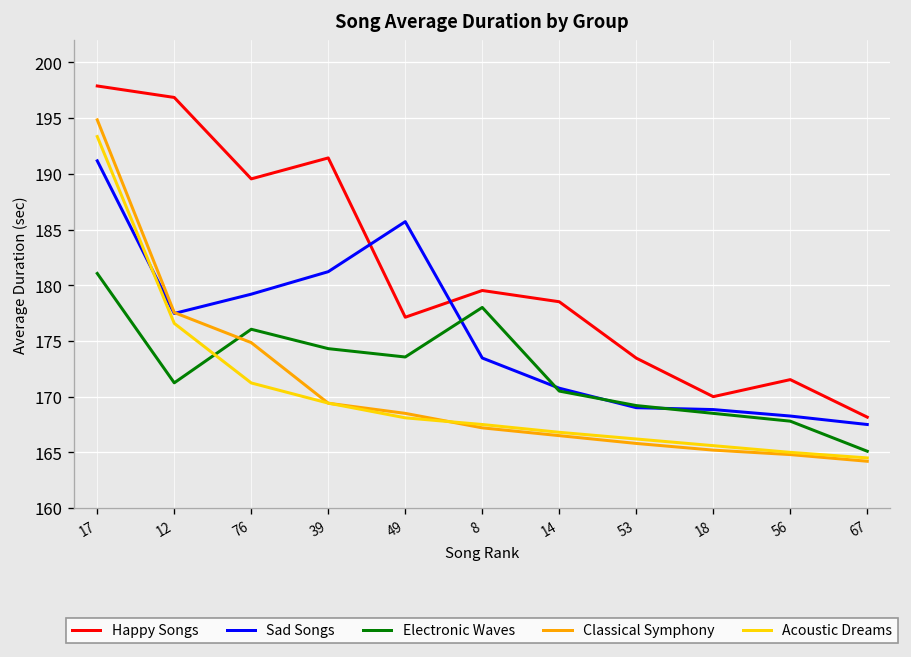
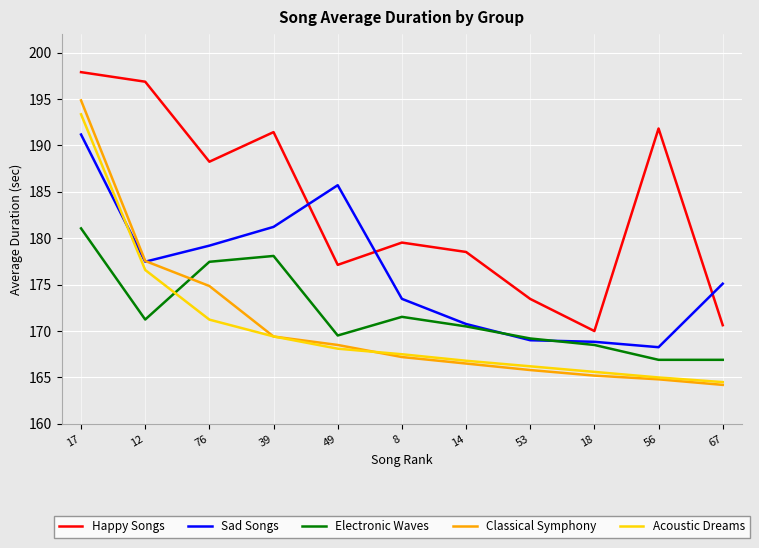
  {
    "Happy Songs": {
      "17": 198,
      "12": 197,
-     "76": 190,
+     "76": 188,
      "39": 191,
      "49": 177,
      "8": 180,
      "14": 179,
      "53": 173,
      "18": 170,
-     "56": 172,
-     "67": 168
+     "56": 192,
+     "67": 171
    },
    "Sad Songs": {
      "17": 191,
      "76": 179,
      "39": 181,
      "49": 186,
      "8": 173,
      "18": 169,
      "56": 168,
-     "67": 168
+     "67": 175
    },
    "Electronic Waves": {
      "17": 181,
      "12": 171,
-     "76": 176,
-     "39": 174,
-     "49": 174,
-     "8": 178,
+     "76": 177,
+     "39": 178,
+     "49": 170,
+     "8": 172,
      "18": 169,
-     "56": 168,
-     "67": 165
+     "56": 167,
+     "67": 167
    }
  }
